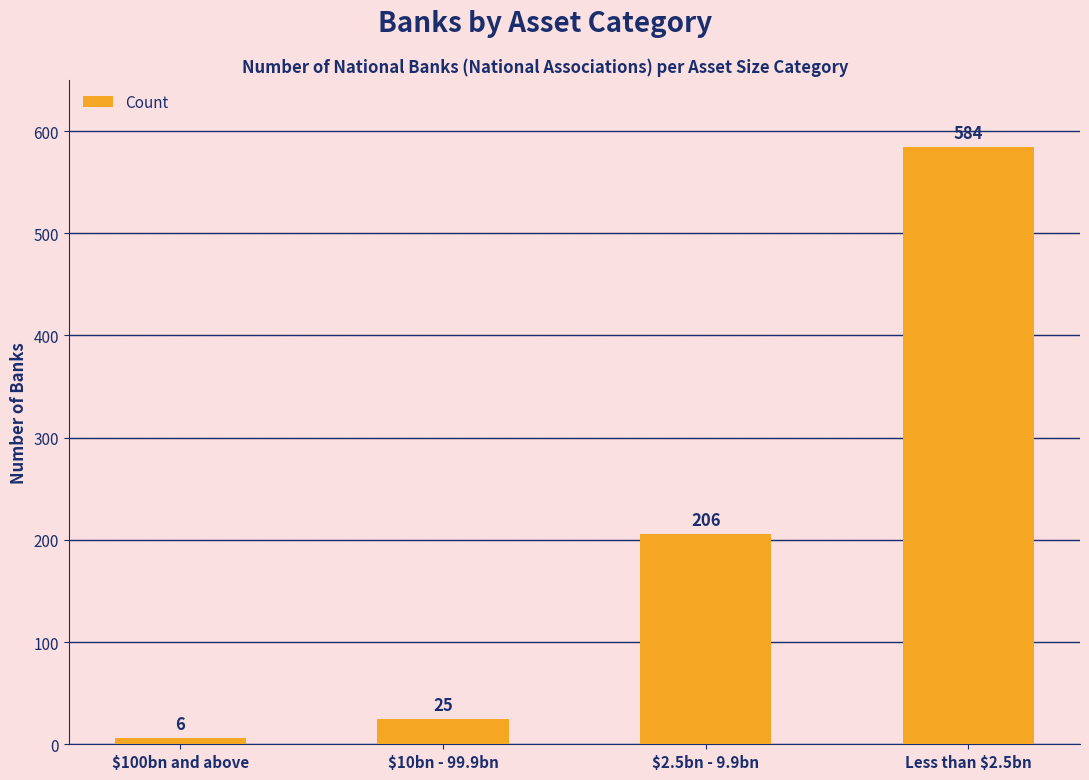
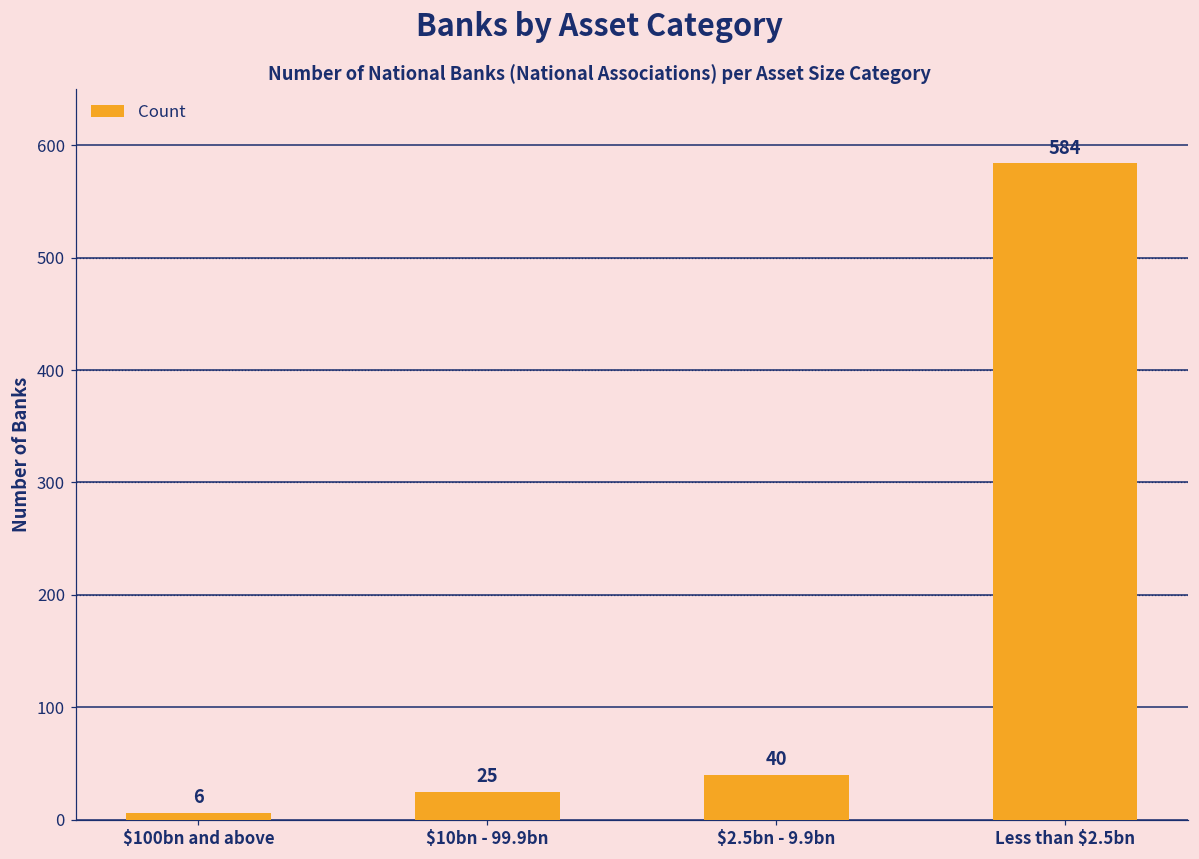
  {
    "$100bn and above": 6,
    "$10bn - 99.9bn": 25,
-   "$2.5bn - 9.9bn": 206,
+   "$2.5bn - 9.9bn": 40,
    "Less than $2.5bn": 584
  }
